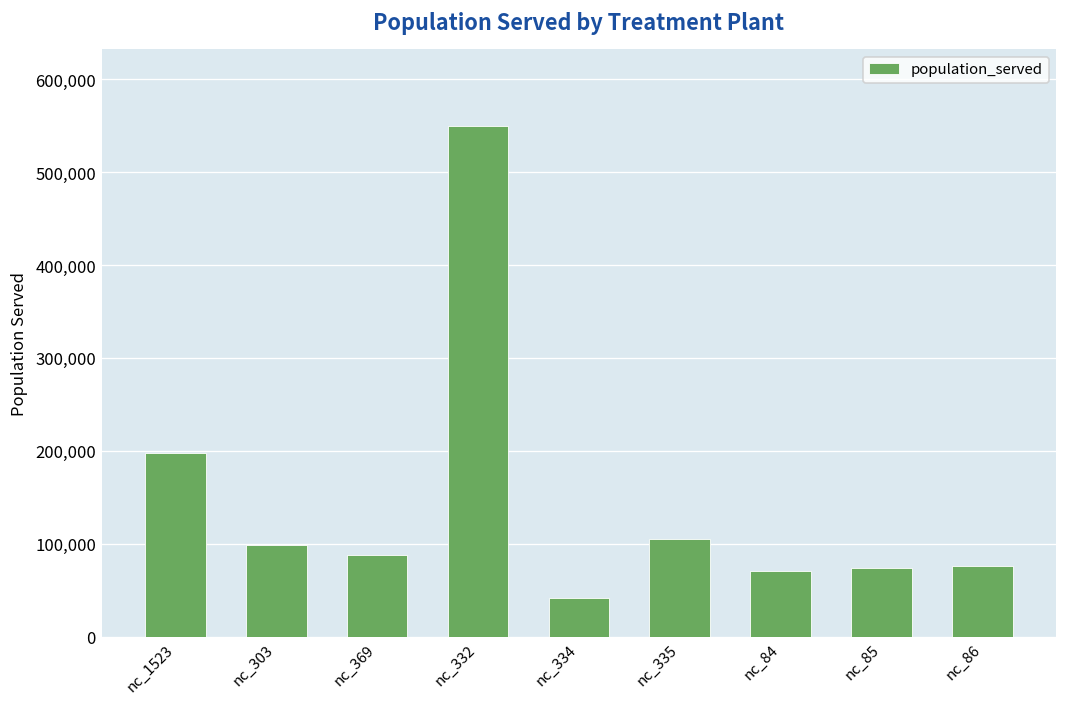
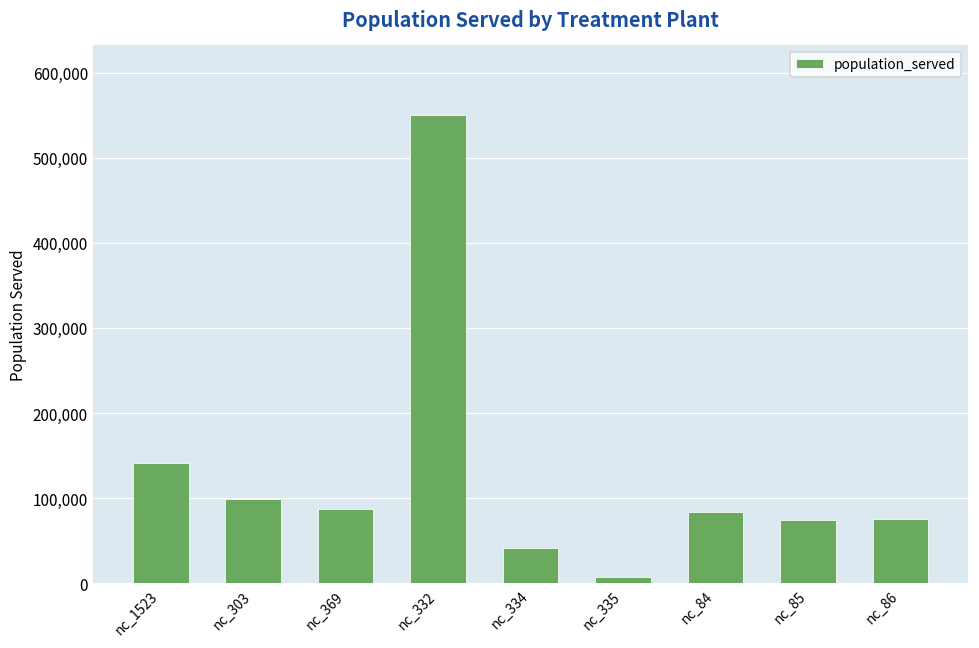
  {
-   "nc_1523": "200,000",
+   "nc_1523": "140,000",
    "nc_303": "100,000",
    "nc_369": "90,000",
    "nc_332": "550,000",
    "nc_334": "40,000",
-   "nc_335": "100,000",
-   "nc_84": "70,000",
+   "nc_335": "10,000",
+   "nc_84": "80,000",
    "nc_85": "70,000",
    "nc_86": "80,000"
  }
